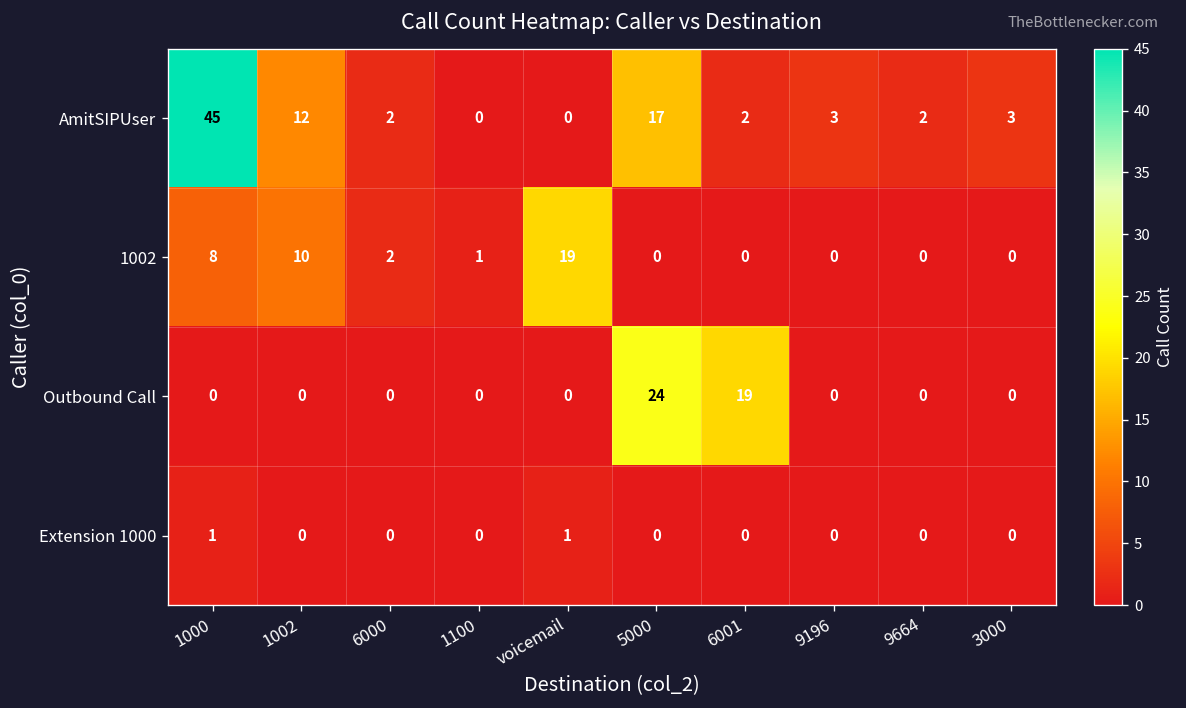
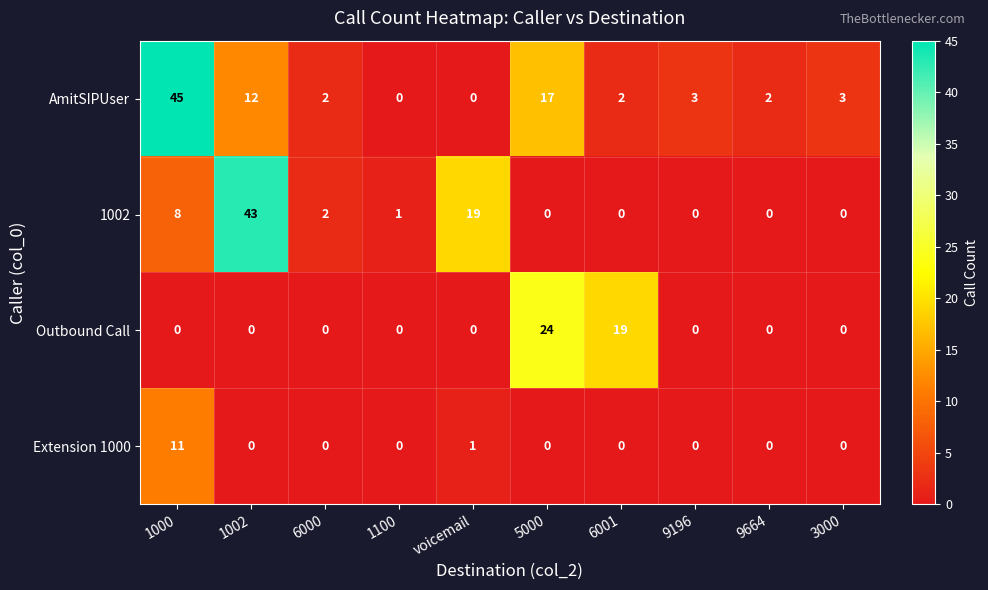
  {
    "AmitSIPUser": {
      "1000": 45,
      "1002": 12,
      "6000": 2,
      "1100": 0,
      "voicemail": 0,
      "5000": 17,
      "6001": 2,
      "9196": 3,
      "9664": 2,
      "3000": 3
    },
    "1002": {
      "1000": 8,
-     "1002": 10,
+     "1002": 43,
      "6000": 2,
      "1100": 1,
      "voicemail": 19,
      "5000": 0,
      "6001": 0,
      "9196": 0,
      "9664": 0,
      "3000": 0
    },
    "Outbound Call": {
      "1000": 0,
      "1002": 0,
      "6000": 0,
      "1100": 0,
      "voicemail": 0,
      "5000": 24,
      "6001": 19,
      "9196": 0,
      "9664": 0,
      "3000": 0
    },
    "Extension 1000": {
-     "1000": 1,
+     "1000": 11,
      "1002": 0,
      "6000": 0,
      "1100": 0,
      "voicemail": 1,
      "5000": 0,
      "6001": 0,
      "9196": 0,
      "9664": 0,
      "3000": 0
    }
  }
